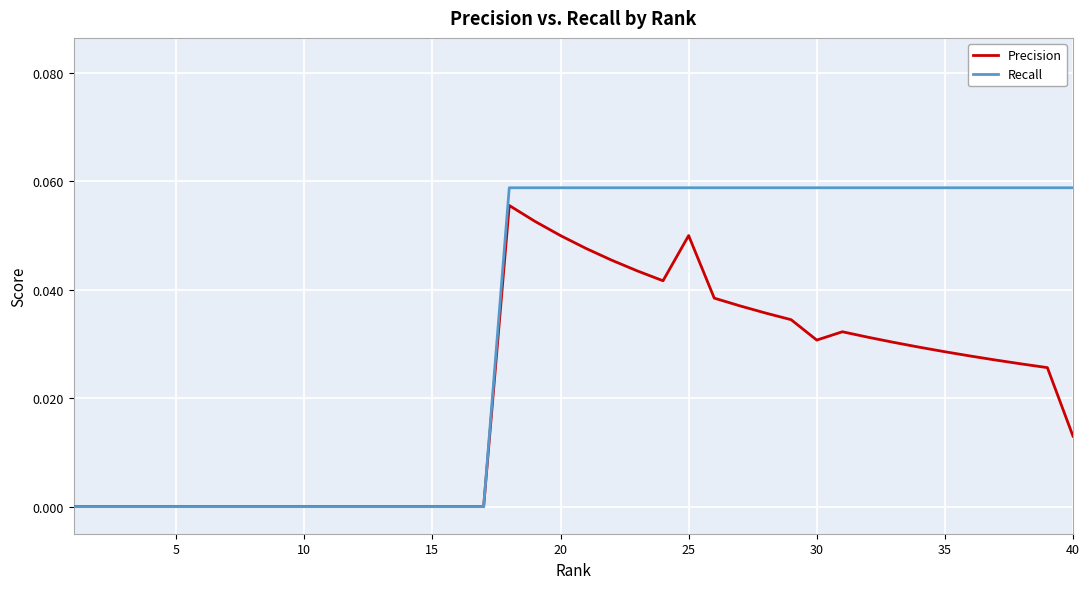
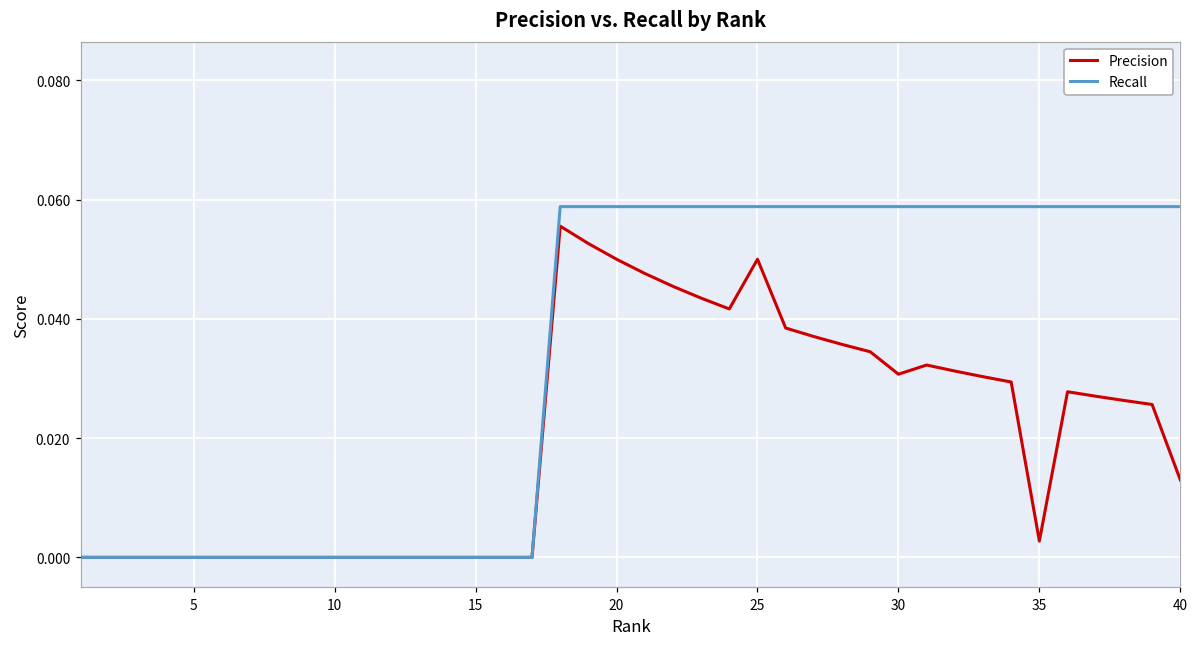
  {
    "Precision": {
      "20": 0.050,
      "25": 0.050,
      "30": 0.031,
-     "35": 0.029,
+     "35": 0.003,
      "40": 0.013
    },
    "Recall": {
      "20": 0.059,
      "25": 0.059,
      "30": 0.059,
      "35": 0.059,
      "40": 0.059
    }
  }
